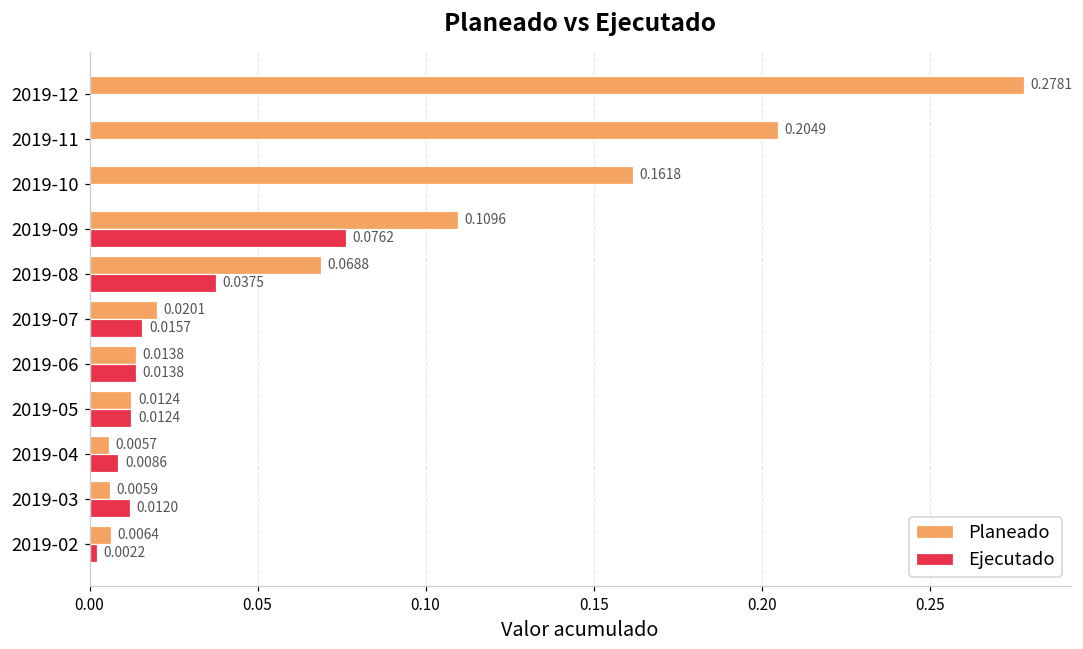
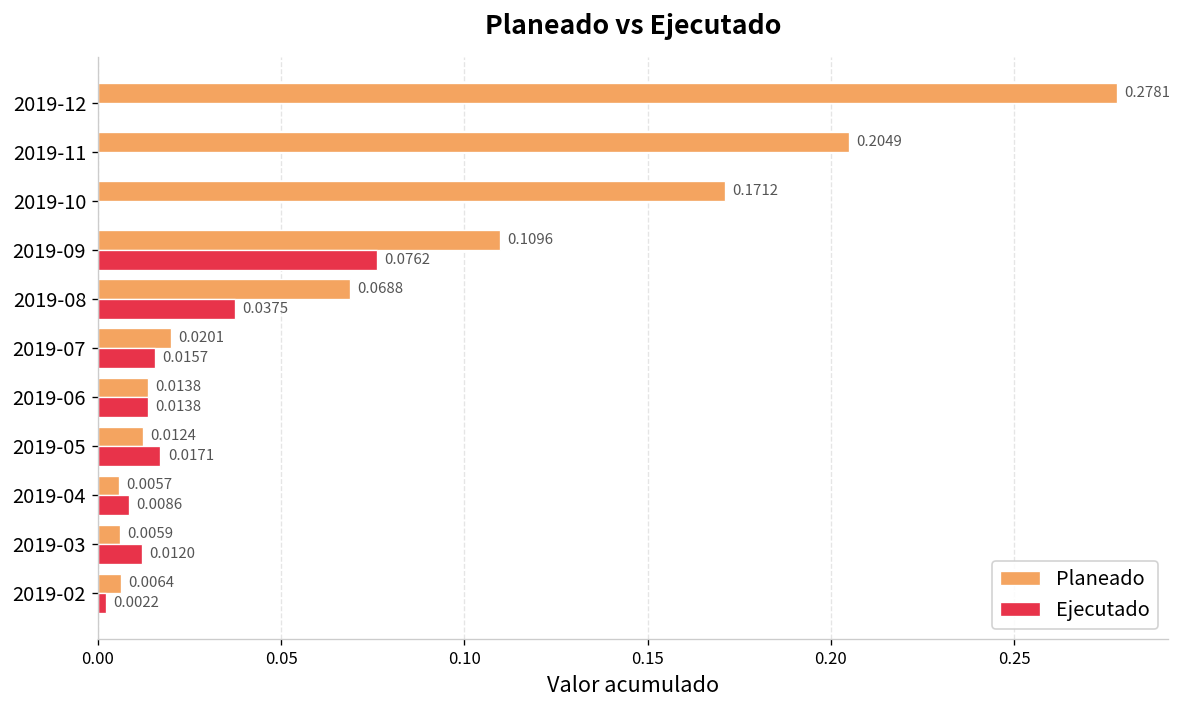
  {
    "Planeado": {
      "2019-12": 0.2781,
      "2019-11": 0.2049,
-     "2019-10": 0.1618,
+     "2019-10": 0.1712,
      "2019-09": 0.1096,
      "2019-08": 0.0688,
      "2019-07": 0.0201,
      "2019-06": 0.0138,
      "2019-05": 0.0124,
      "2019-04": 0.0057,
      "2019-03": 0.0059,
      "2019-02": 0.0064
    },
    "Ejecutado": {
      "2019-09": 0.0762,
      "2019-08": 0.0375,
      "2019-07": 0.0157,
      "2019-06": 0.0138,
-     "2019-05": 0.0124,
+     "2019-05": 0.0171,
      "2019-04": 0.0086,
      "2019-03": 0.0120,
      "2019-02": 0.0022
    }
  }
